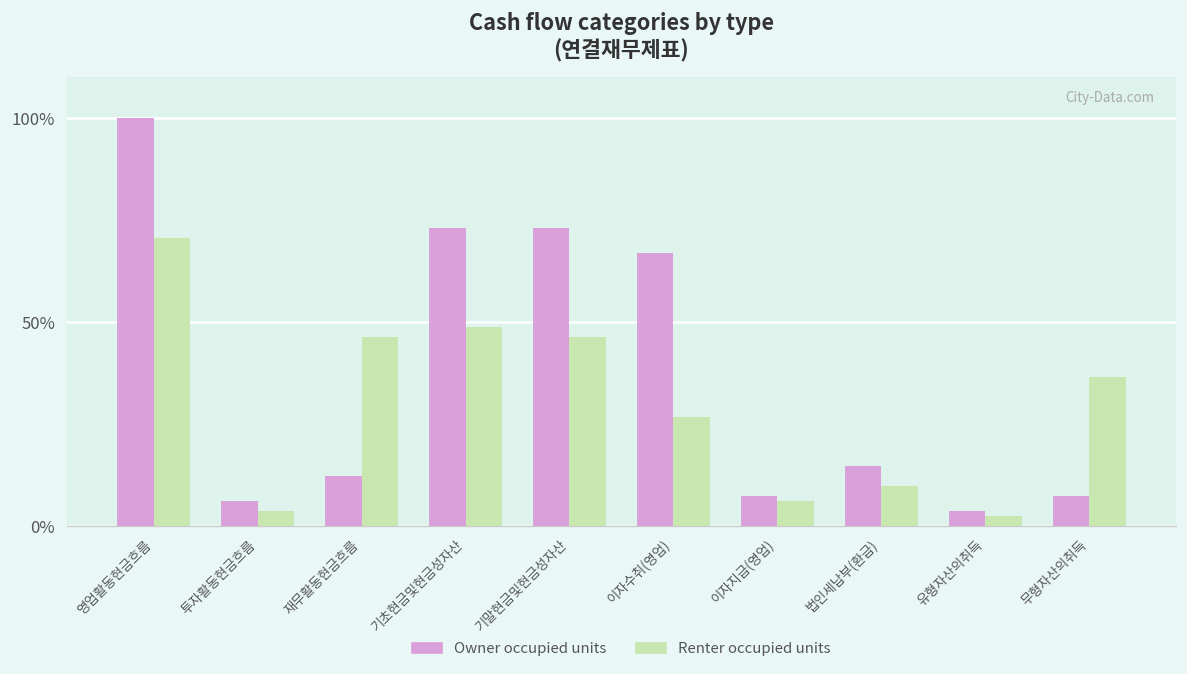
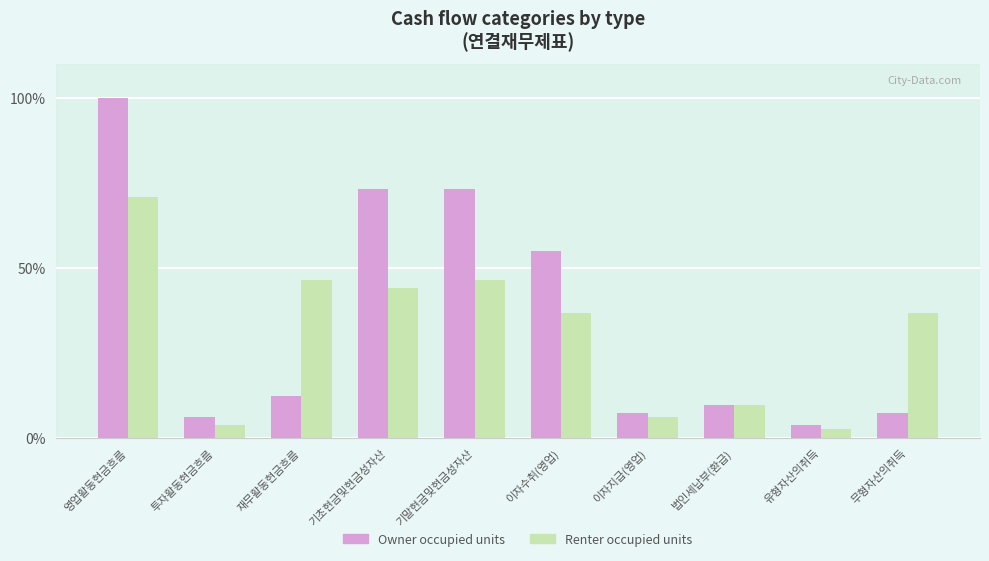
  {
    "Owner occupied units": {
      "영업활동현금흐름": "100%",
      "투자활동현금흐름": "6%",
      "재무활동현금흐름": "12%",
      "기초현금및현금성자산": "73%",
      "기말현금및현금성자산": "73%",
-     "이자수취(영업)": "67%",
+     "이자수취(영업)": "55%",
      "이자지급(영업)": "7%",
-     "법인세납부(환급)": "15%",
+     "법인세납부(환급)": "10%",
      "유형자산의취득": "4%",
      "무형자산의취득": "7%"
    },
    "Renter occupied units": {
      "영업활동현금흐름": "71%",
      "투자활동현금흐름": "4%",
      "재무활동현금흐름": "46%",
-     "기초현금및현금성자산": "49%",
+     "기초현금및현금성자산": "44%",
      "기말현금및현금성자산": "46%",
-     "이자수취(영업)": "27%",
+     "이자수취(영업)": "37%",
      "이자지급(영업)": "6%",
      "법인세납부(환급)": "10%",
      "유형자산의취득": "2%",
      "무형자산의취득": "37%"
    }
  }
